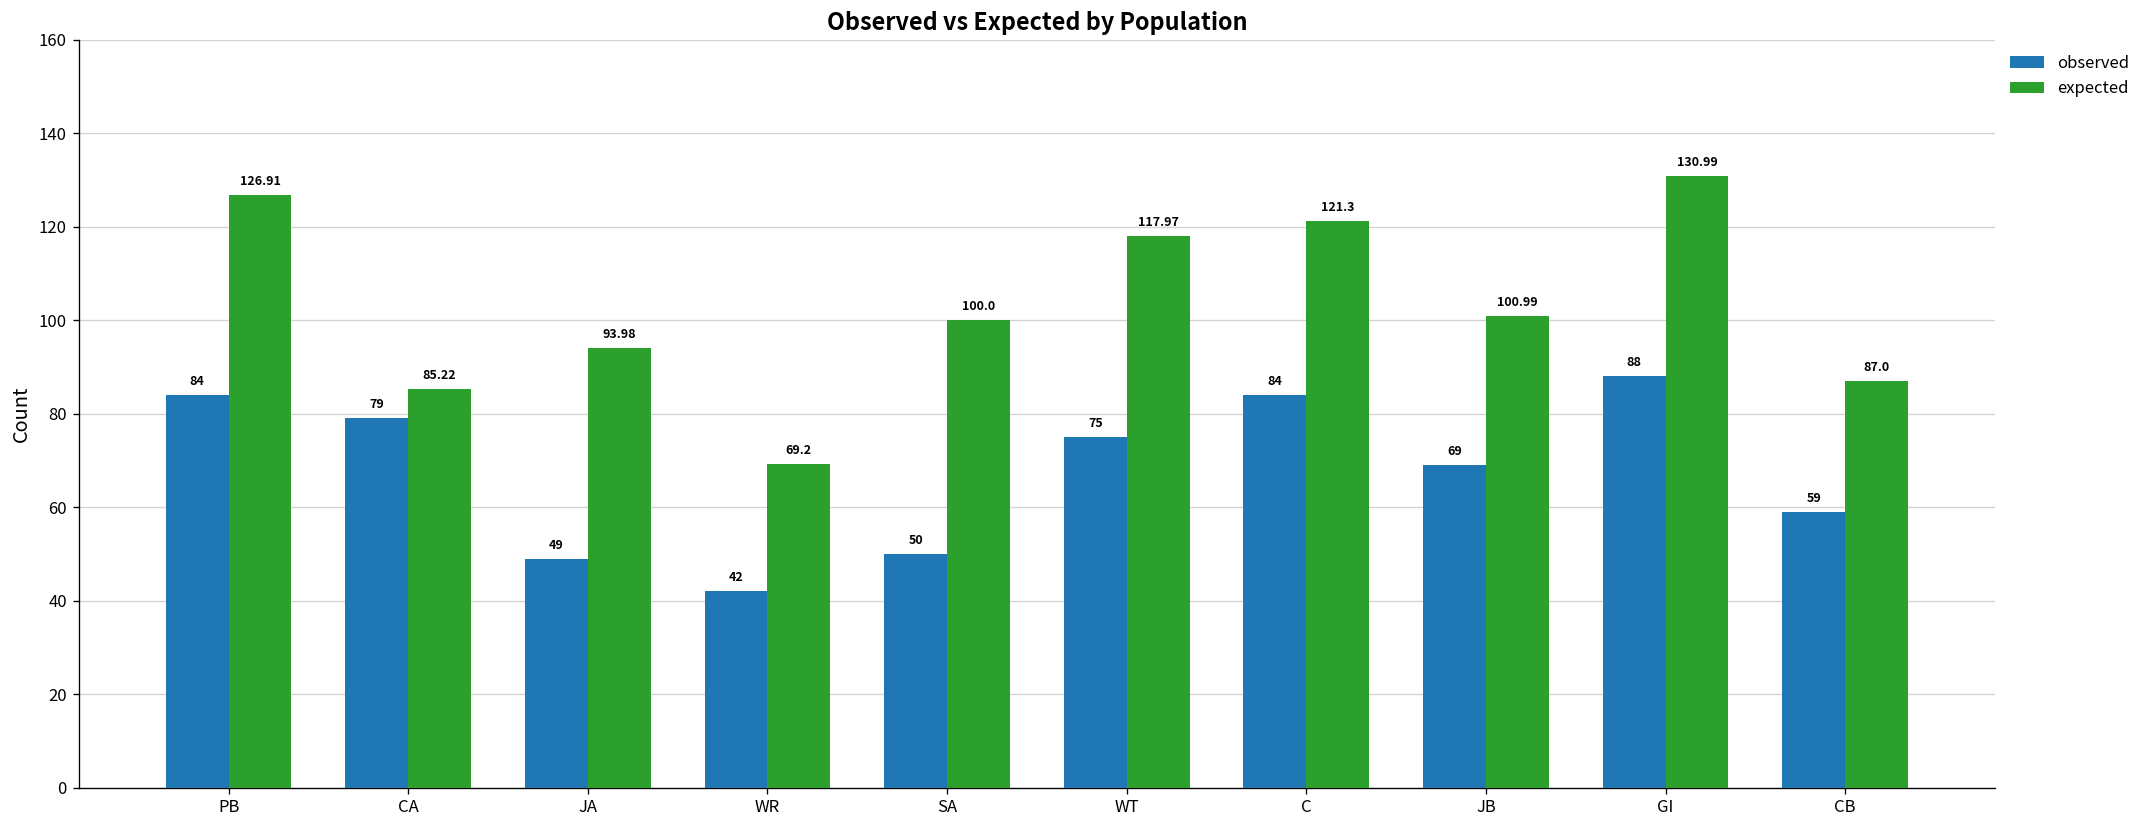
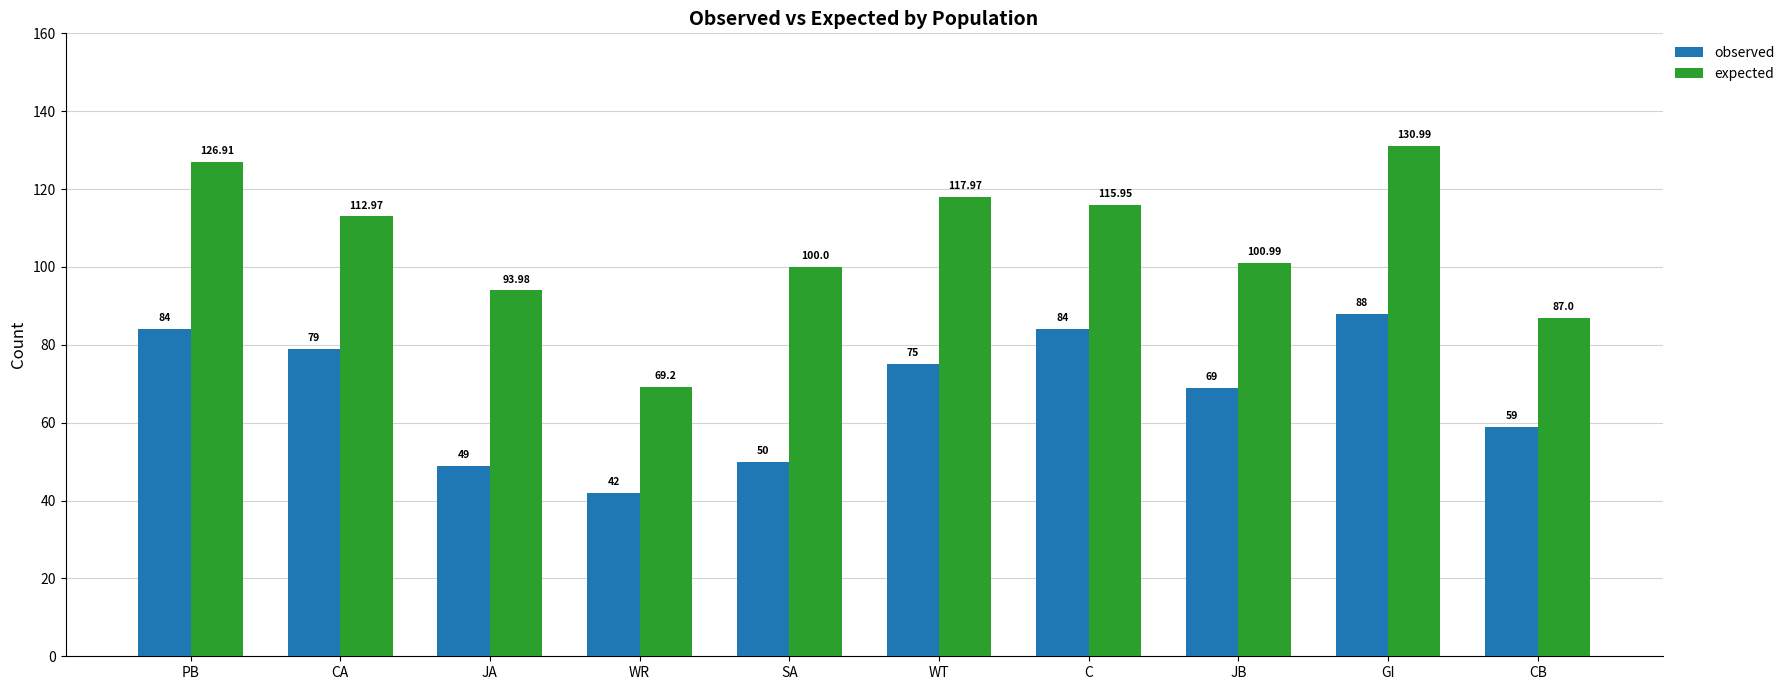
  {
    "observed": {
      "PB": 84,
      "CA": 79,
      "JA": 49,
      "WR": 42,
      "SA": 50,
      "WT": 75,
      "C": 84,
      "JB": 69,
      "GI": 88,
      "CB": 59
    },
    "expected": {
      "PB": 126.91,
-     "CA": 85.22,
+     "CA": 112.97,
      "JA": 93.98,
      "WR": 69.2,
      "SA": 100.0,
      "WT": 117.97,
-     "C": 121.3,
+     "C": 115.95,
      "JB": 100.99,
      "GI": 130.99,
      "CB": 87.0
    }
  }
